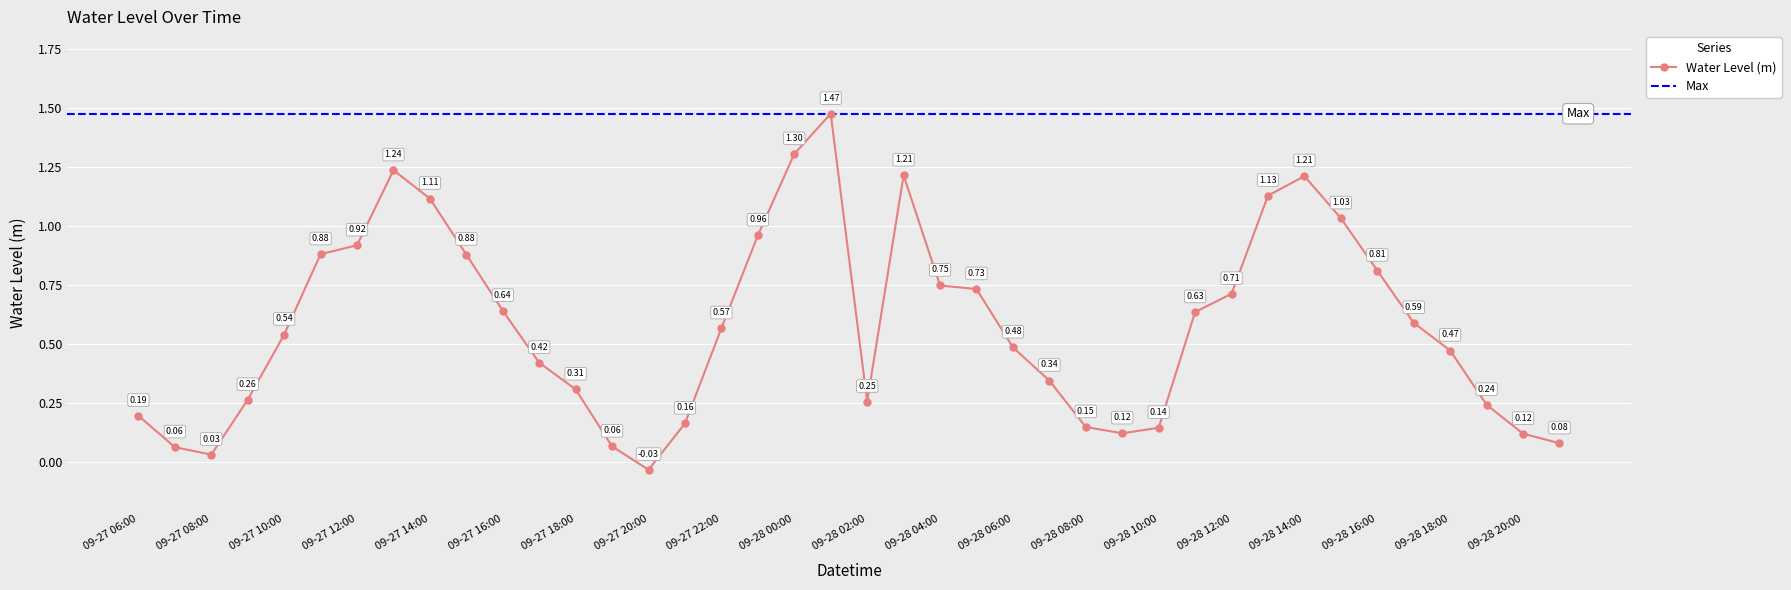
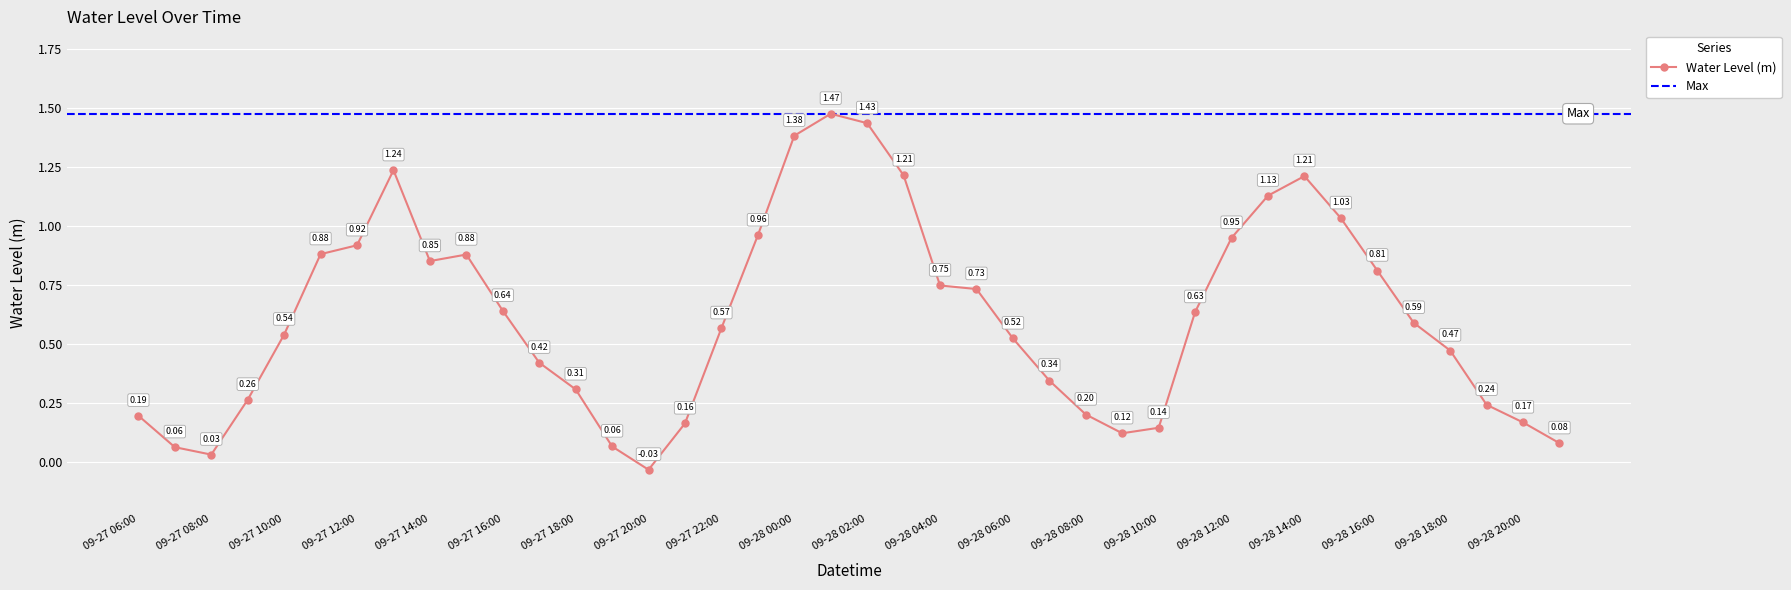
  {
-   "09-27 14:00": 1.11,
-   "09-28 00:00": 1.30,
-   "09-28 02:00": 0.25,
-   "09-28 06:00": 0.48,
-   "09-28 08:00": 0.15,
-   "09-28 12:00": 0.71,
-   "09-28 20:00": 0.12
+   "09-27 14:00": 0.85,
+   "09-28 00:00": 1.38,
+   "09-28 02:00": 1.43,
+   "09-28 06:00": 0.52,
+   "09-28 08:00": 0.20,
+   "09-28 12:00": 0.95,
+   "09-28 20:00": 0.17
  }
